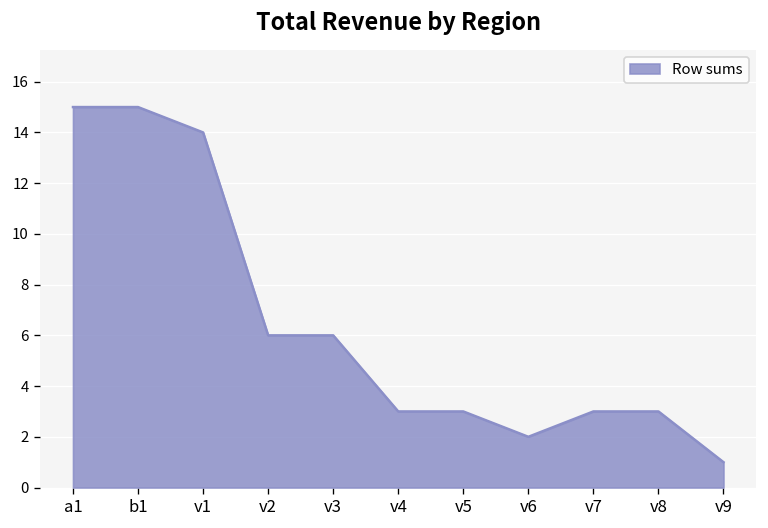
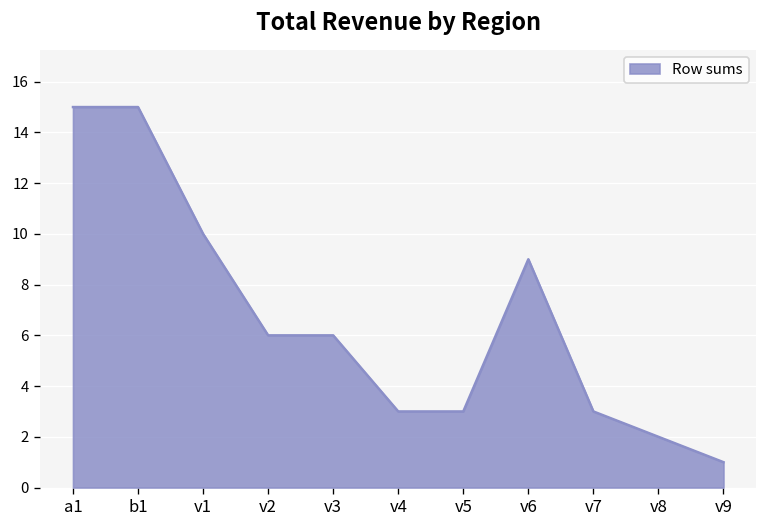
  {
    "a1": 15,
    "b1": 15,
-   "v1": 14,
+   "v1": 10,
    "v2": 6,
    "v3": 6,
    "v4": 3,
    "v5": 3,
-   "v6": 2,
+   "v6": 9,
    "v7": 3,
-   "v8": 3,
+   "v8": 2,
    "v9": 1
  }
